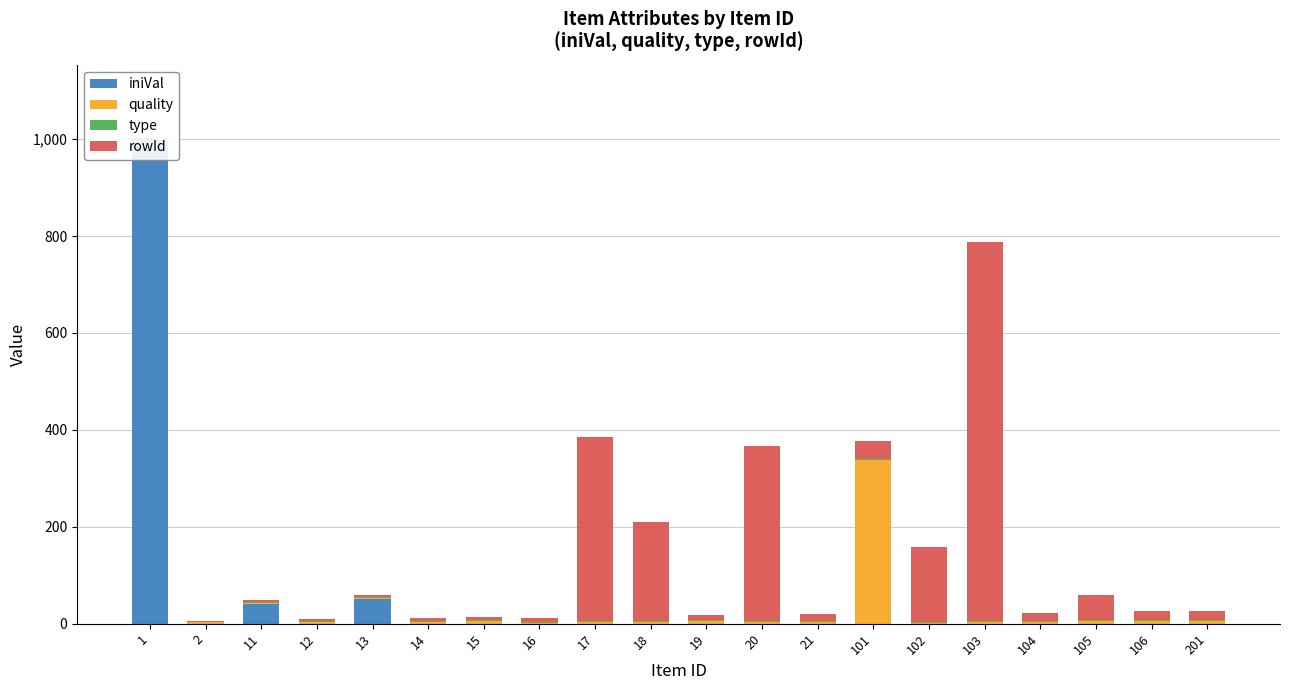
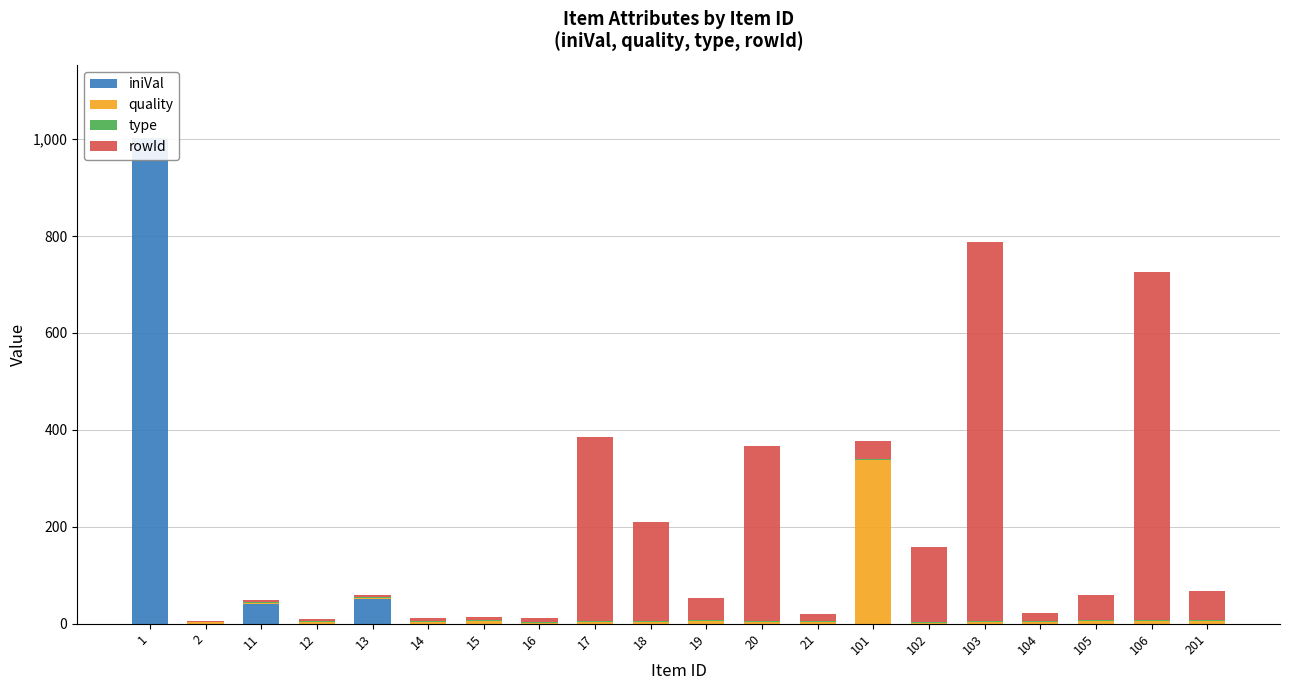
  {
    "iniVal": {
      "2": 0,
      "11": 40,
      "12": 0,
      "13": 50,
      "14": 0,
      "15": 0,
      "16": 0,
      "17": 0,
      "18": 0,
      "19": 0,
      "20": 0,
      "21": 0,
      "101": 0,
      "102": 0,
      "103": 0,
      "104": 0,
      "105": 0,
      "106": 0,
      "201": 0
    },
    "quality": {
      "101": 340
    },
    "rowId": {
      "14": 10,
      "15": 10,
      "16": 10,
      "17": 380,
      "18": 200,
-     "19": 10,
+     "19": 50,
      "20": 360,
      "21": 10,
      "101": 40,
      "102": 160,
      "103": 780,
      "104": 20,
      "105": 50,
-     "106": 20,
-     "201": 20
+     "106": 720,
+     "201": 60
    }
  }
